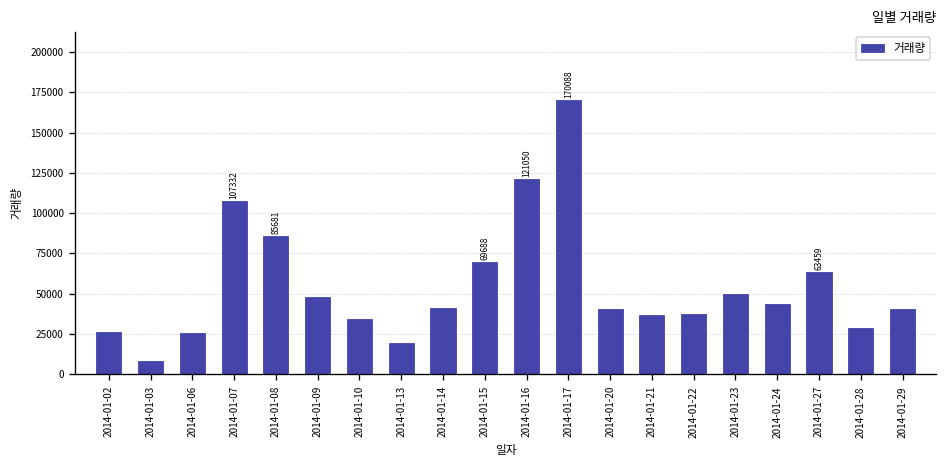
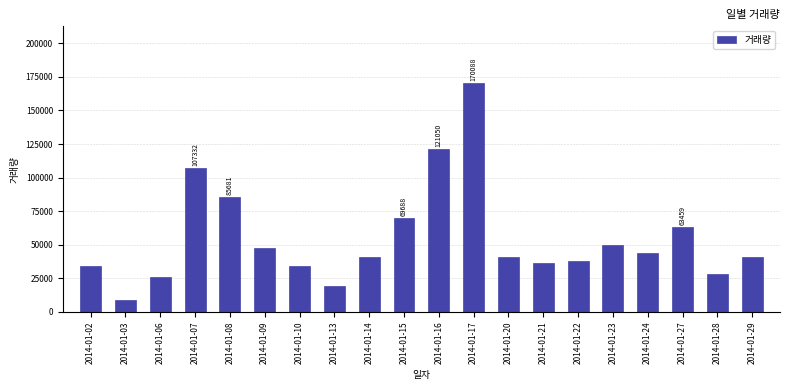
  {
-   "2014-01-02": 26000,
+   "2014-01-02": 34000,
    "2014-01-03": 9000,
    "2014-01-06": 26000,
    "2014-01-09": 48000,
    "2014-01-10": 34000,
    "2014-01-13": 19000,
    "2014-01-14": 41000,
    "2014-01-20": 41000,
    "2014-01-21": 37000,
    "2014-01-22": 38000,
    "2014-01-23": 50000,
    "2014-01-24": 44000,
    "2014-01-28": 29000,
    "2014-01-29": 41000
  }
